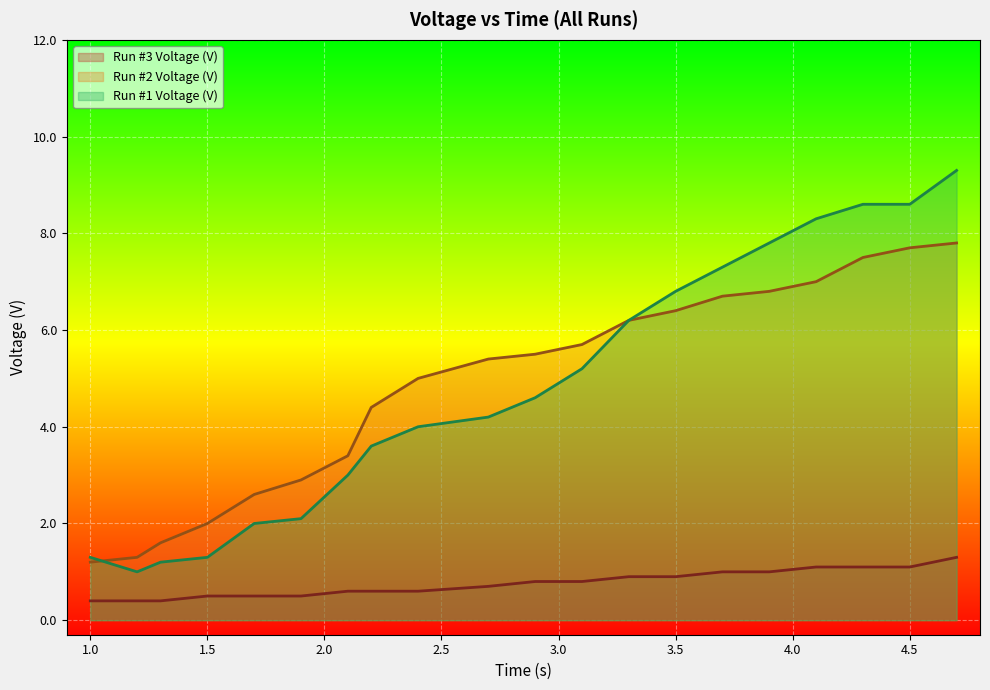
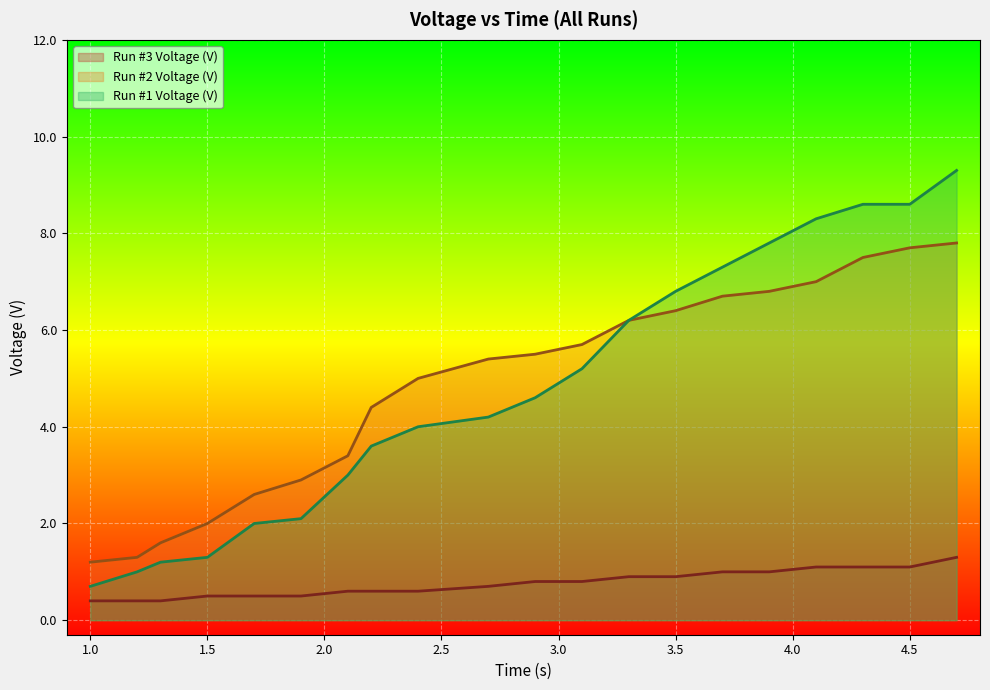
  {
    "Run #1 Voltage (V)": {
-     "1.0": 1.3,
+     "1.0": 0.7,
      "1.5": 1.3,
      "3.5": 6.8,
      "4.5": 8.6
    }
  }
